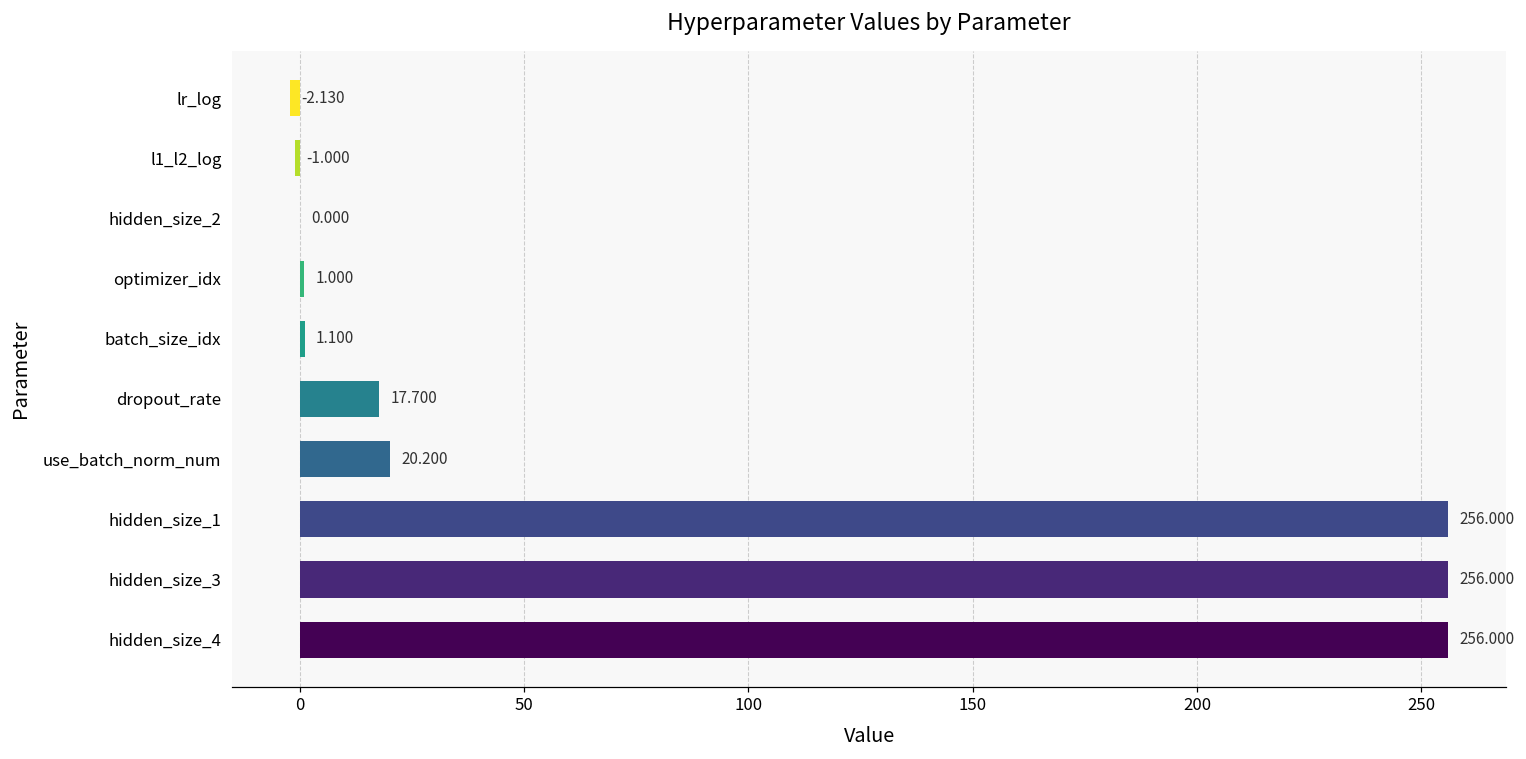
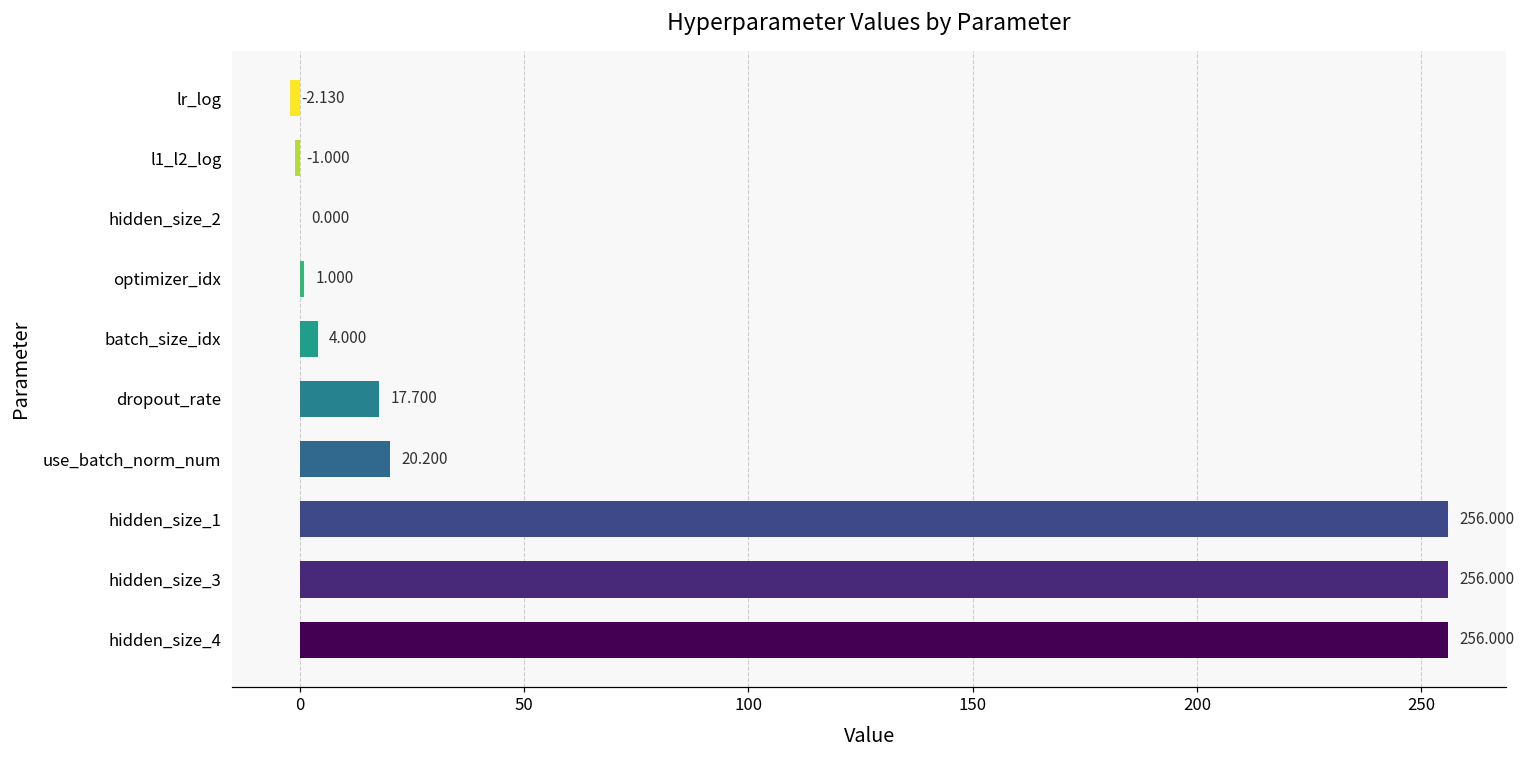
  {
    "lr_log": -2.130,
    "l1_l2_log": -1.000,
    "hidden_size_2": 0.000,
    "optimizer_idx": 1.000,
-   "batch_size_idx": 1.100,
+   "batch_size_idx": 4.000,
    "dropout_rate": 17.700,
    "use_batch_norm_num": 20.200,
    "hidden_size_1": 256.000,
    "hidden_size_3": 256.000,
    "hidden_size_4": 256.000
  }
